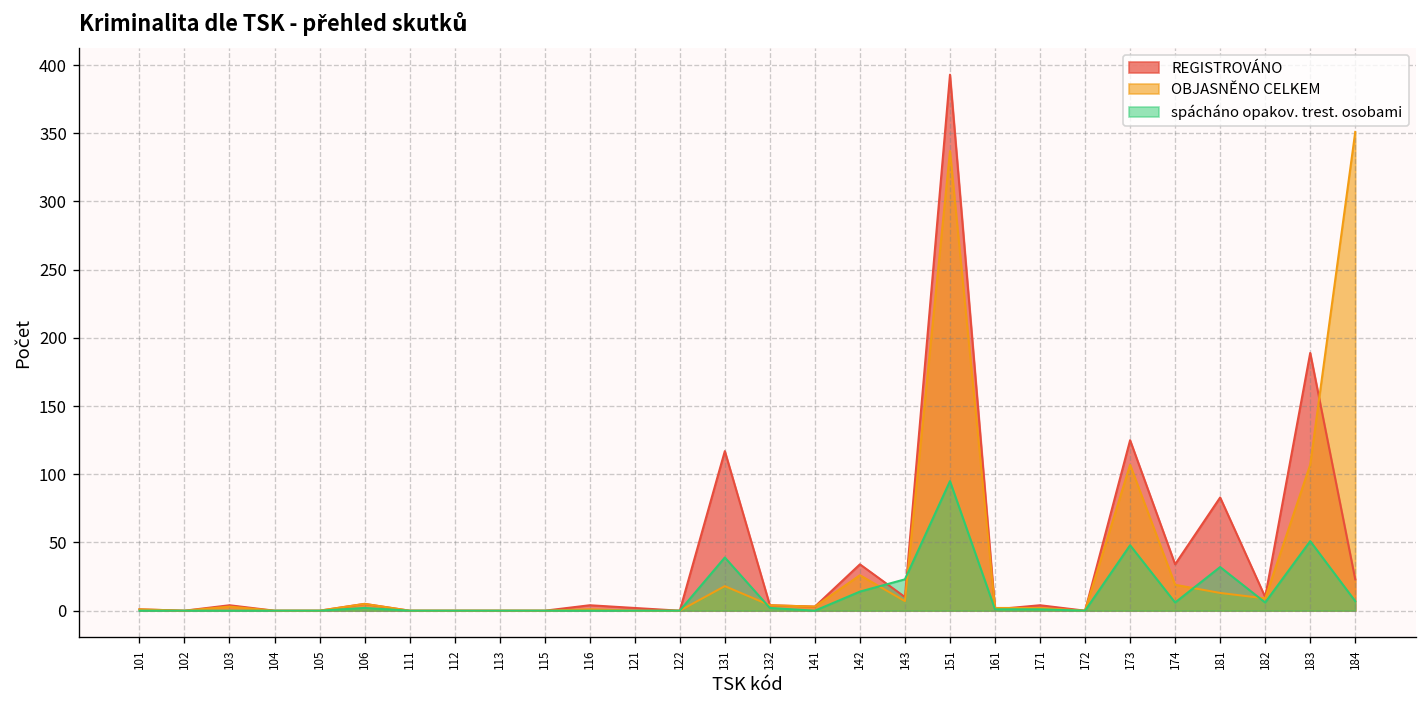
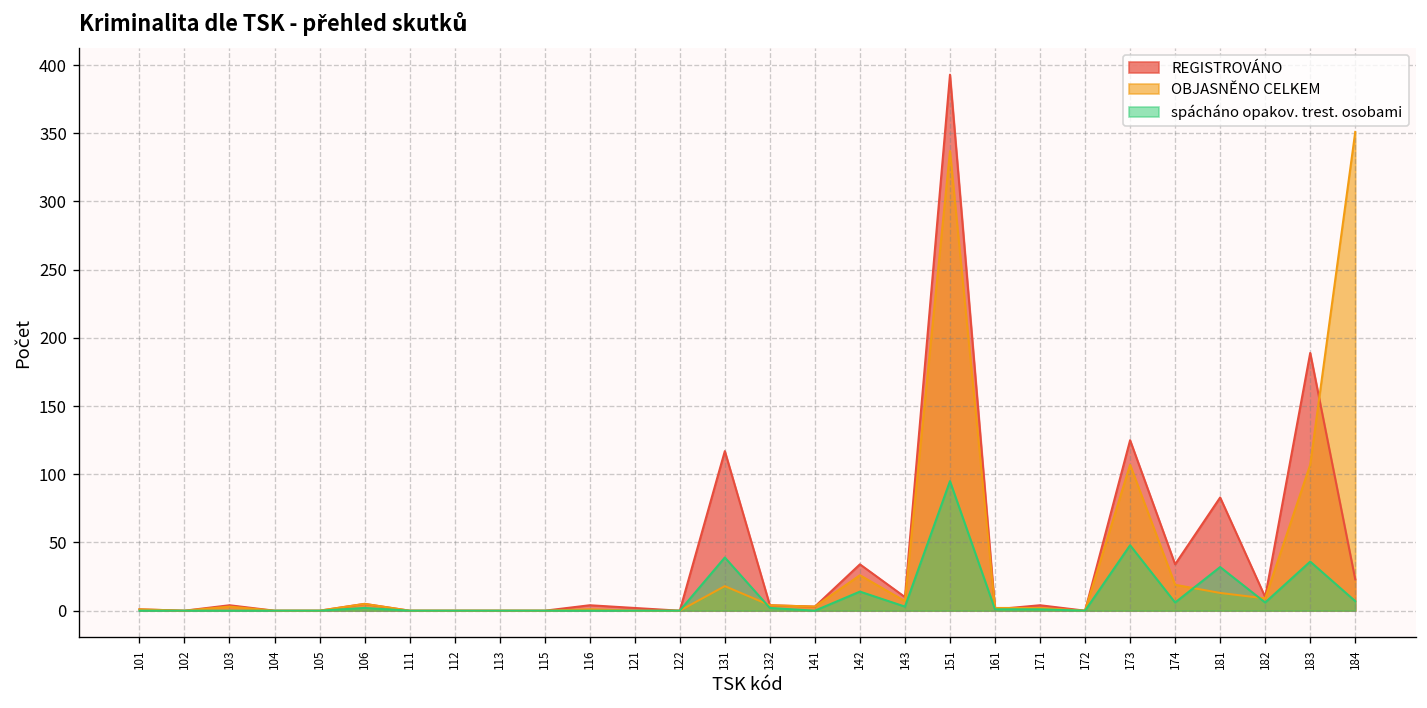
  {
    "REGISTROVÁNO": {
      "116": 4,
      "131": 117,
      "142": 34,
      "143": 10,
      "151": 393,
      "173": 125,
      "174": 34,
      "181": 83,
      "183": 189,
      "184": 23
    },
    "OBJASNĚNO CELKEM": {
      "131": 18,
      "142": 26,
      "143": 7,
      "151": 337,
      "173": 107,
      "174": 19,
      "181": 13,
      "183": 107,
      "184": 351
    },
    "spácháno opakov. trest. osobami": {
      "103": 0,
      "106": 2,
      "131": 39,
      "141": 0,
      "142": 14,
-     "143": 23,
+     "143": 3,
      "151": 95,
      "173": 48,
      "174": 6,
      "181": 32,
      "182": 6,
-     "183": 51,
+     "183": 36,
      "184": 7
    }
  }
